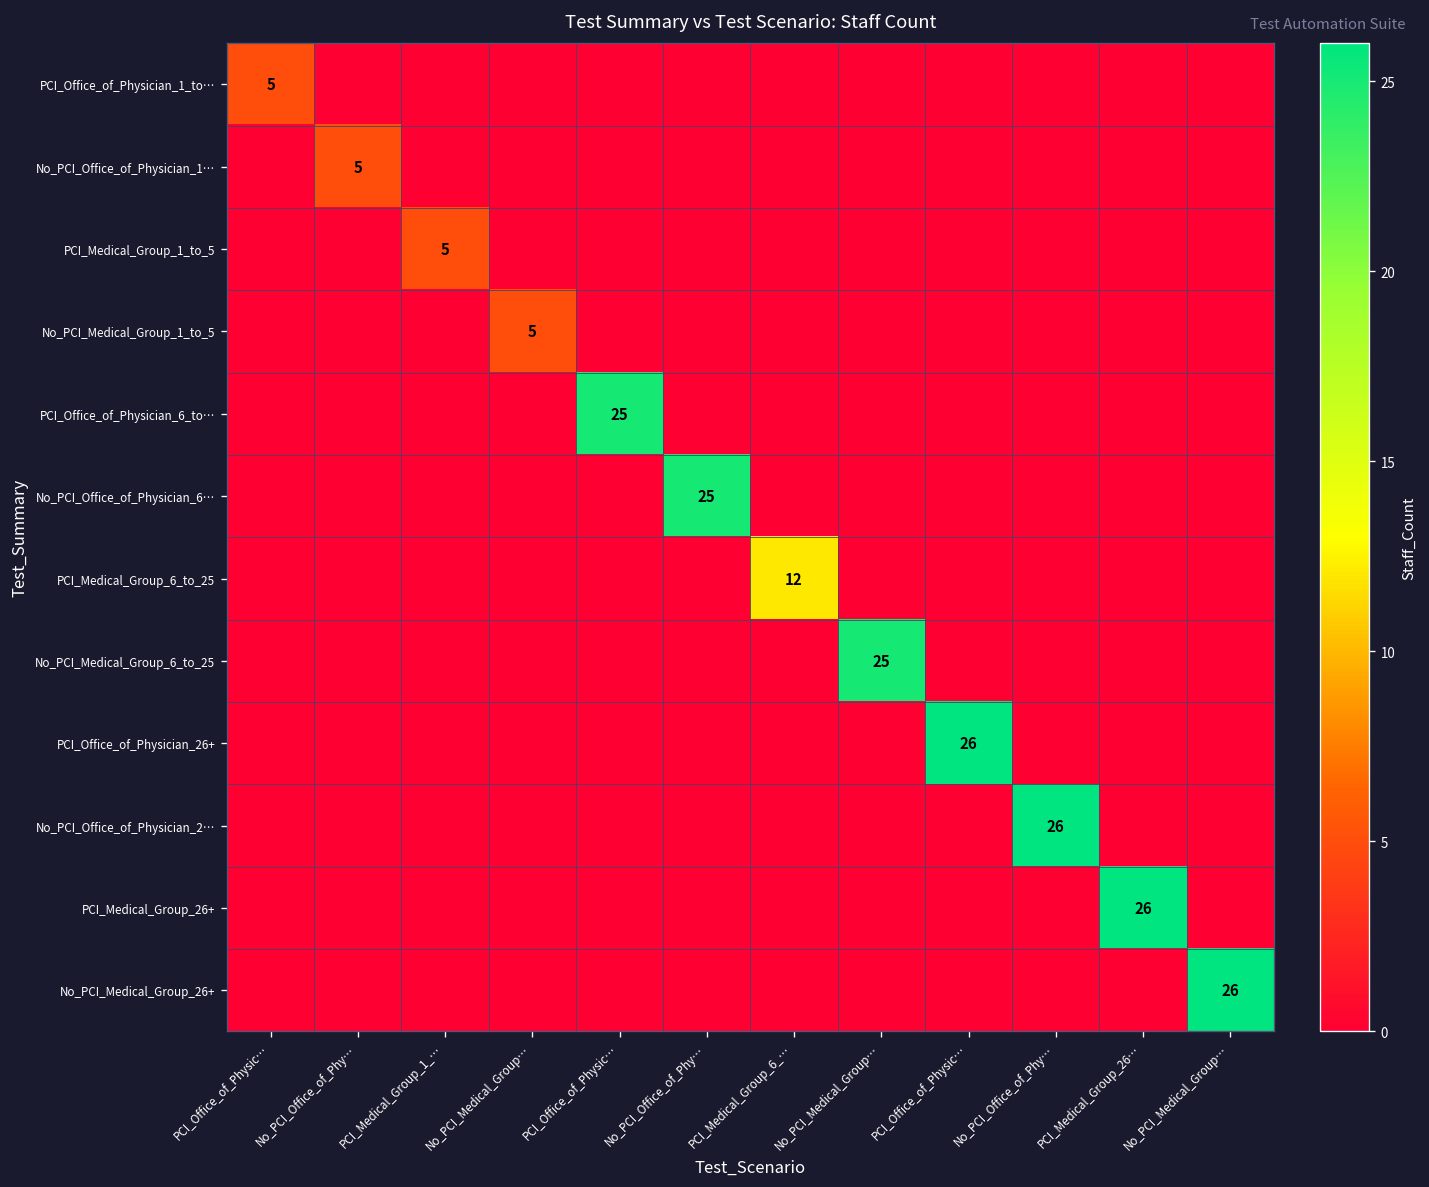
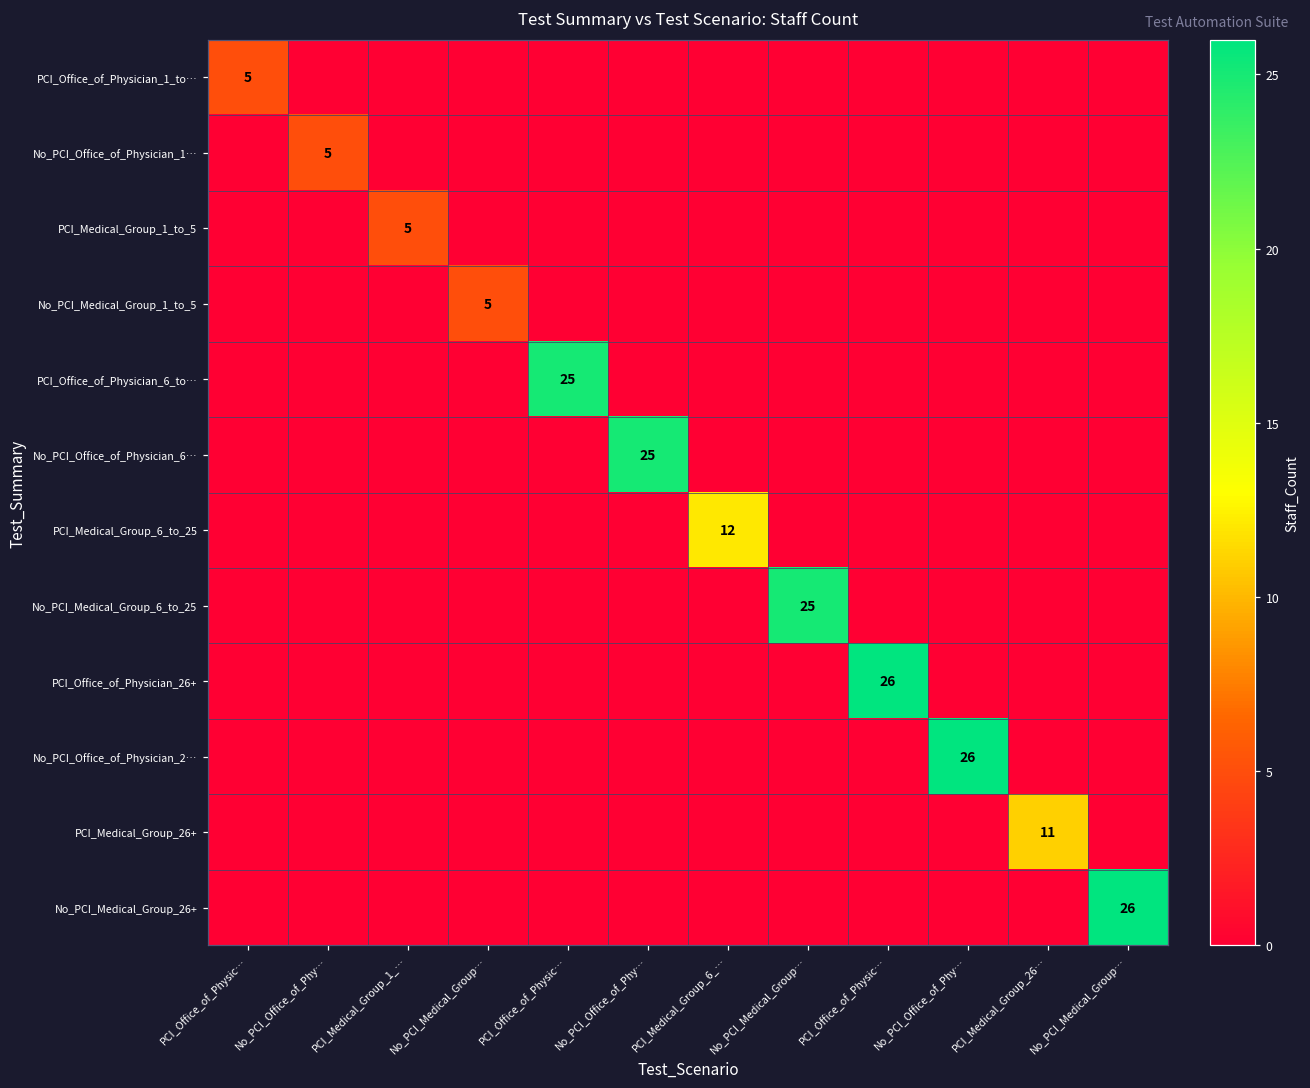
  {
    "PCI_Medical_Group_1_to_5": {
      "PCI_Medical_Group_1_…": 5
    },
    "PCI_Medical_Group_6_to_25": {
      "PCI_Medical_Group_6_…": 12
    },
    "PCI_Medical_Group_26+": {
-     "PCI_Medical_Group_26…": 26
+     "PCI_Medical_Group_26…": 11
    }
  }
